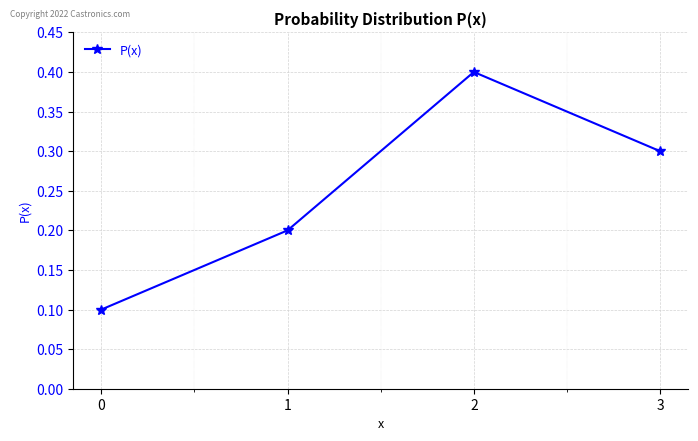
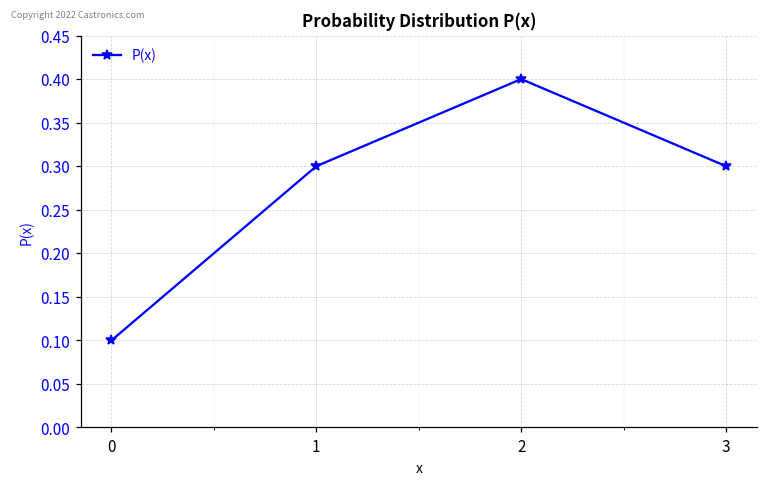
  {
    "0": 0.1,
-   "1": 0.2,
+   "1": 0.3,
    "2": 0.4,
    "3": 0.3
  }
